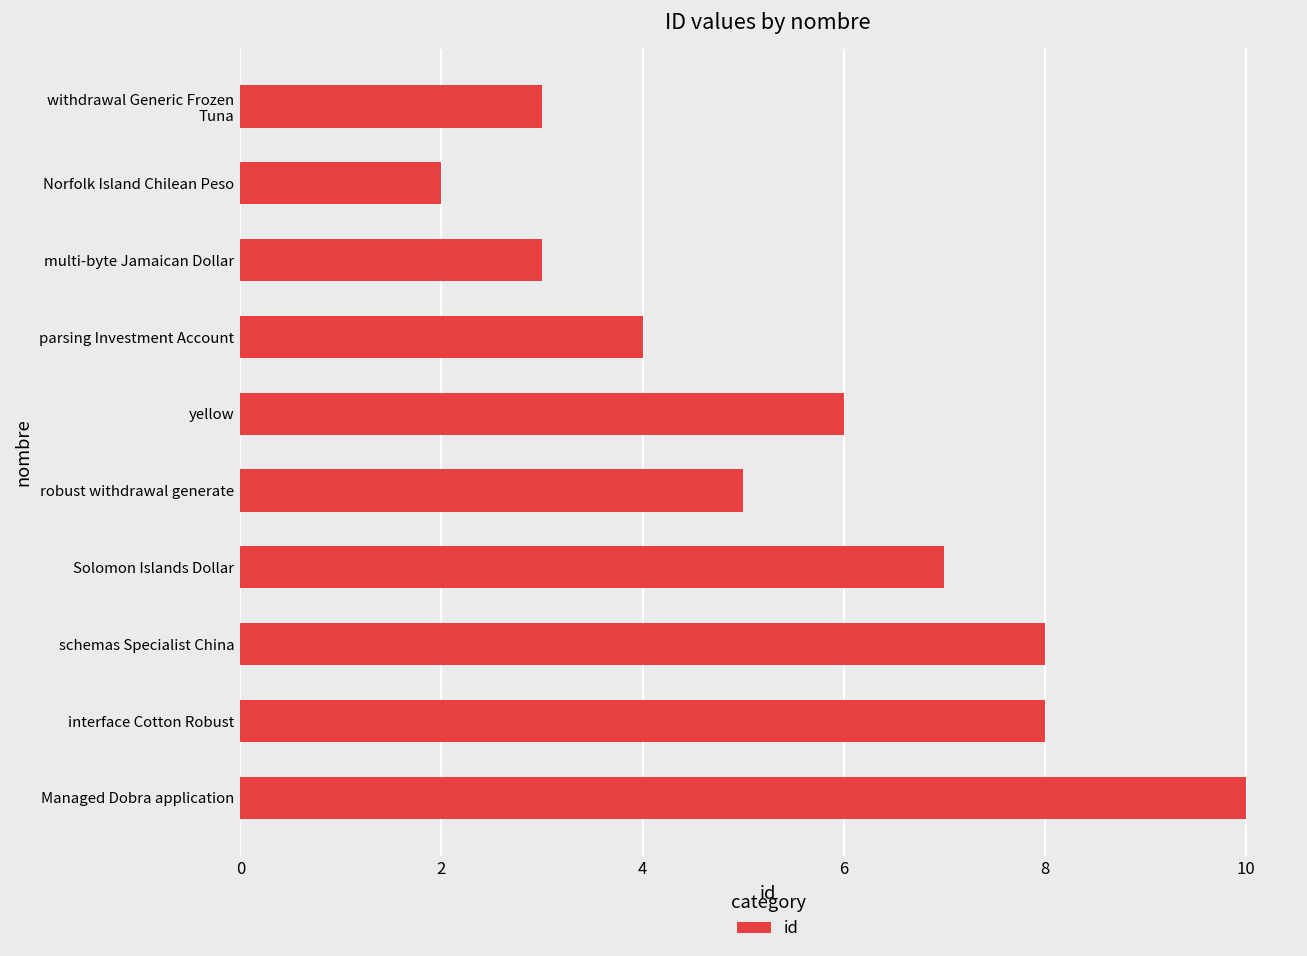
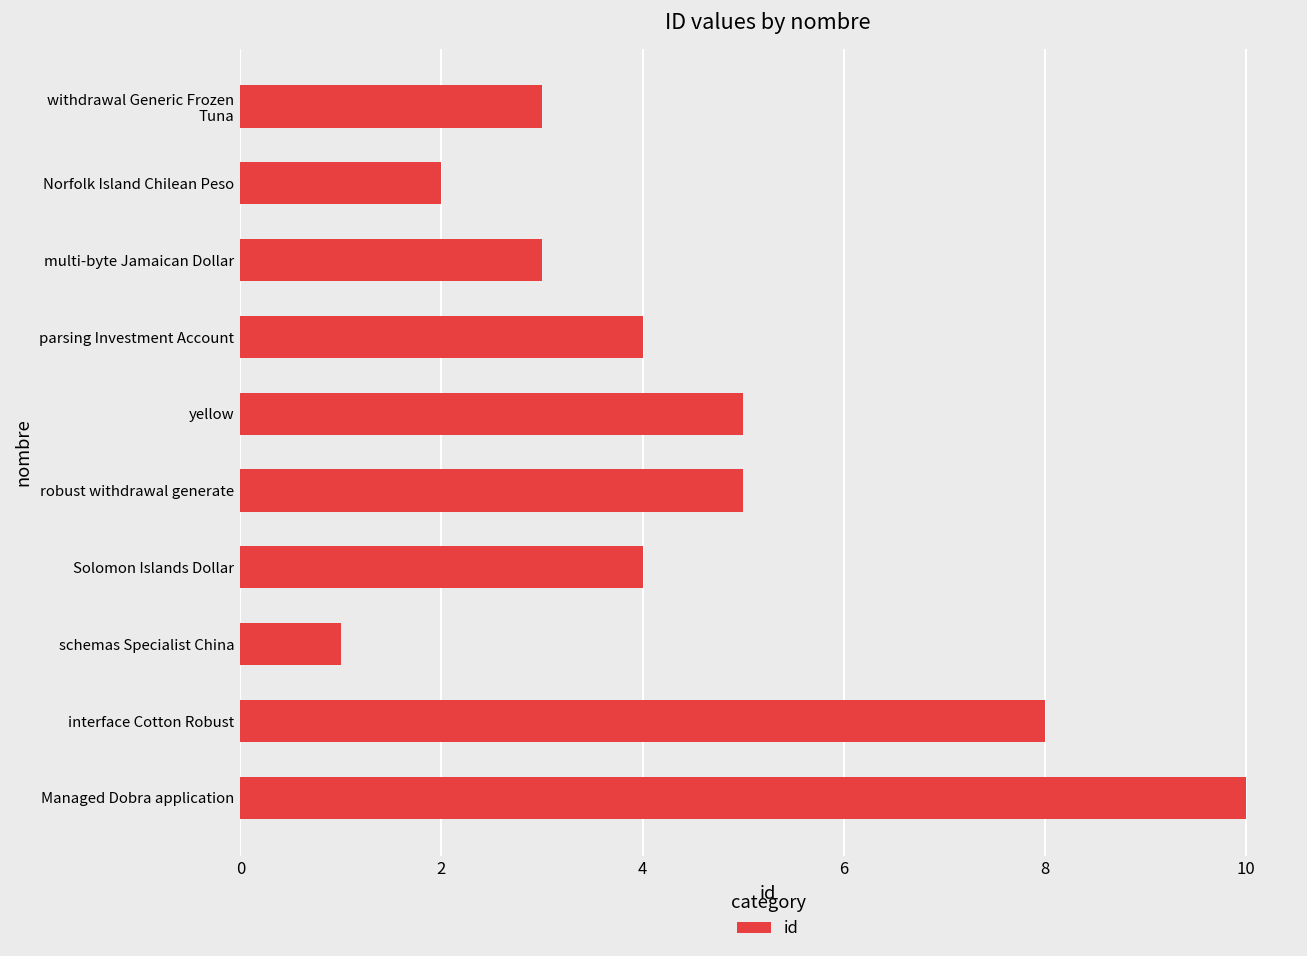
  {
    "withdrawal Generic Frozen Tuna": 3,
    "Norfolk Island Chilean Peso": 2,
    "multi-byte Jamaican Dollar": 3,
    "parsing Investment Account": 4,
-   "yellow": 6,
+   "yellow": 5,
    "robust withdrawal generate": 5,
-   "Solomon Islands Dollar": 7,
-   "schemas Specialist China": 8,
+   "Solomon Islands Dollar": 4,
+   "schemas Specialist China": 1,
    "interface Cotton Robust": 8,
    "Managed Dobra application": 10
  }
